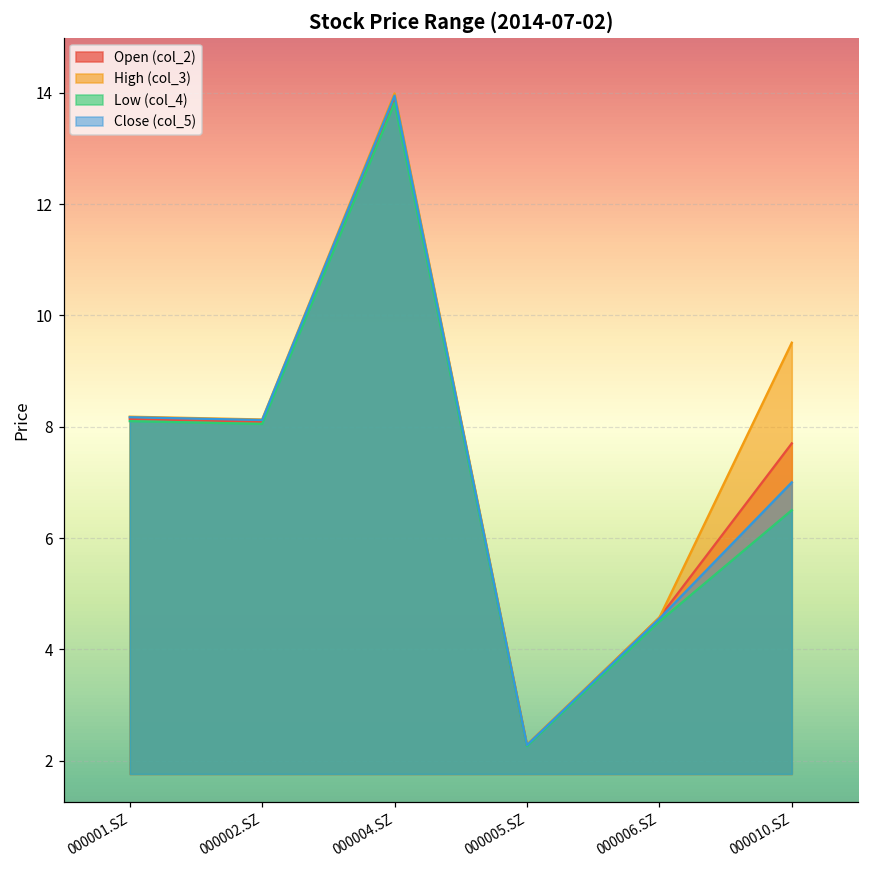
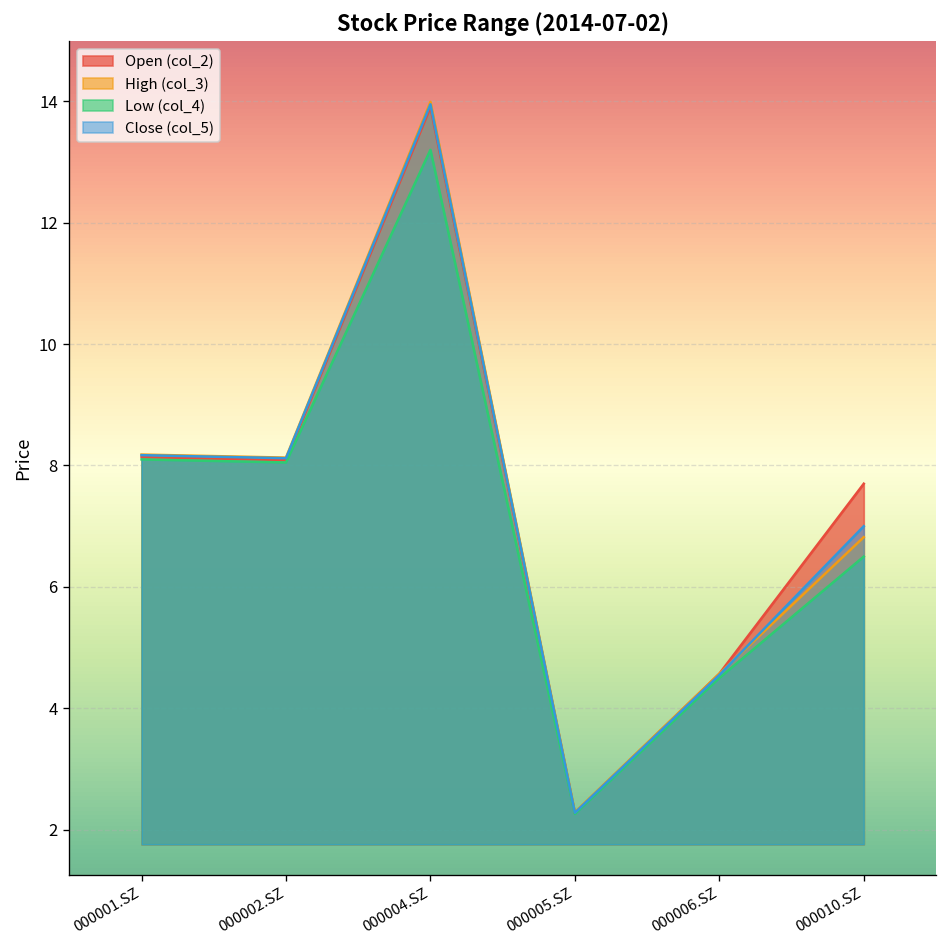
  {
    "Open (col_2)": {
      "000010.SZ": 7.7
    },
    "High (col_3)": {
-     "000010.SZ": 9.5
+     "000010.SZ": 6.8
    },
    "Low (col_4)": {
-     "000004.SZ": 13.8,
+     "000004.SZ": 13.2,
      "000010.SZ": 6.5
    },
    "Close (col_5)": {
      "000010.SZ": 7.0
    }
  }
